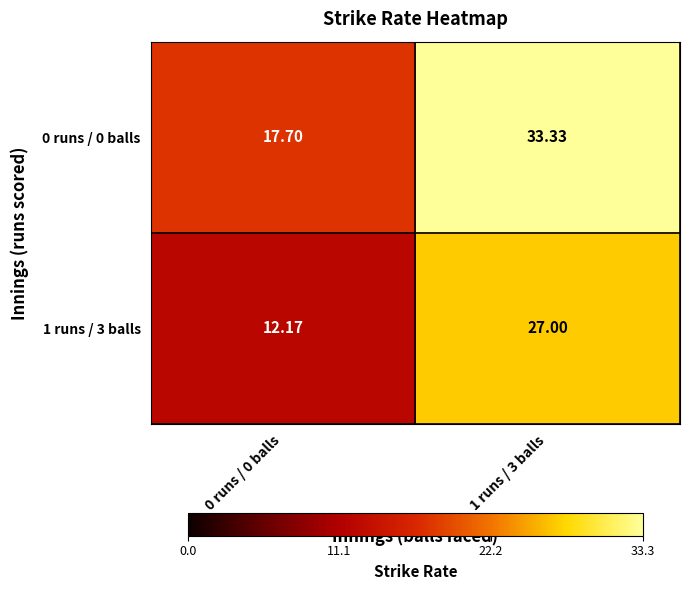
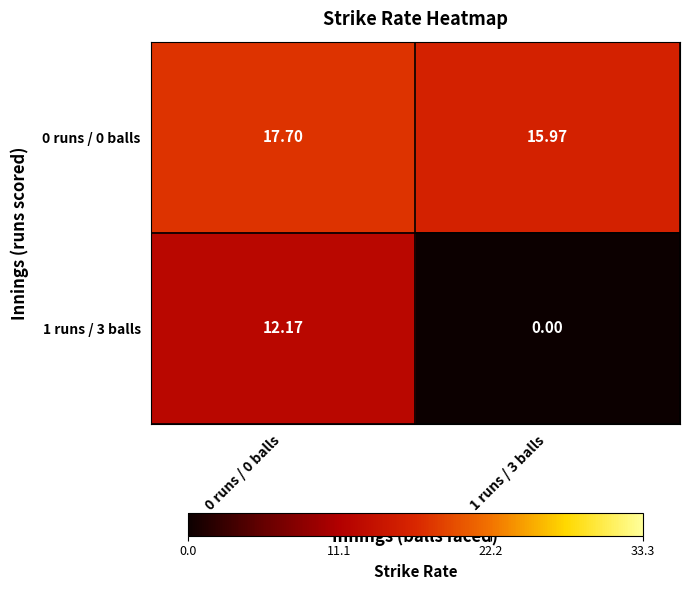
  {
    "0 runs / 0 balls": {
      "0 runs / 0 balls": 17.70,
-     "1 runs / 3 balls": 33.33
+     "1 runs / 3 balls": 15.97
    },
    "1 runs / 3 balls": {
      "0 runs / 0 balls": 12.17,
-     "1 runs / 3 balls": 27.00
+     "1 runs / 3 balls": 0.00
    }
  }
